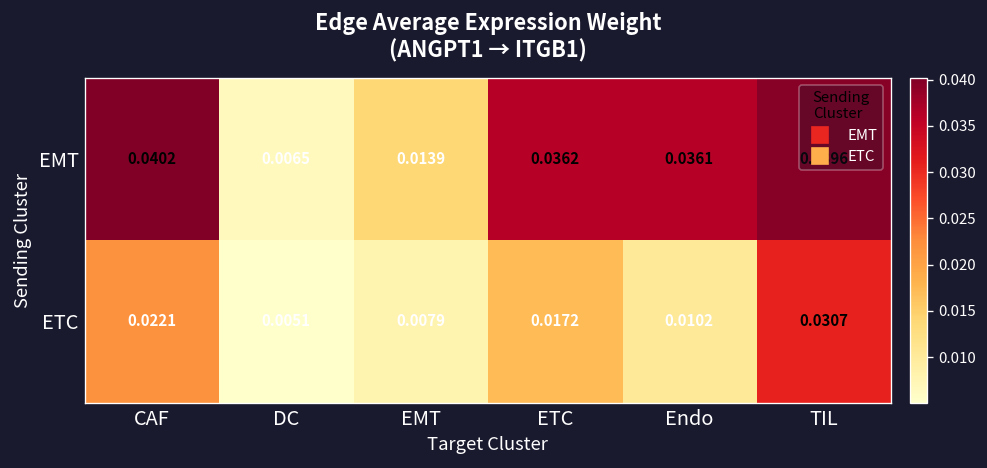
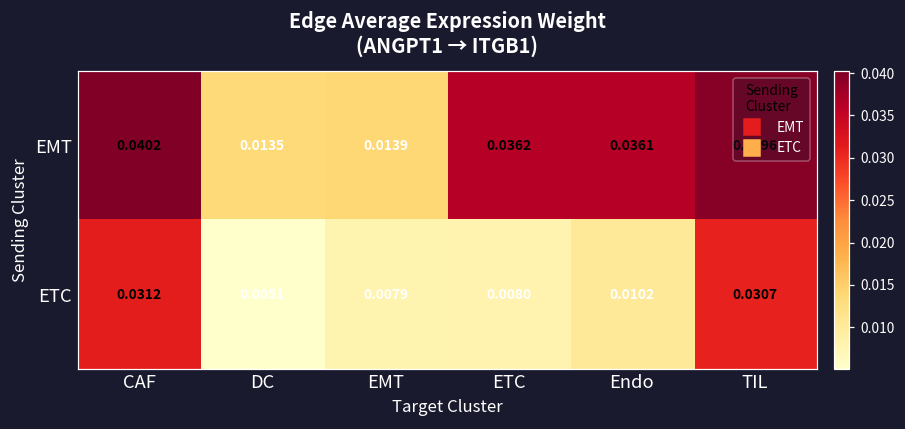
  {
    "EMT": {
      "CAF": 0.0402,
-     "DC": 0.0065,
+     "DC": 0.0135,
      "EMT": 0.0139,
      "ETC": 0.0362,
      "Endo": 0.0361
    },
    "ETC": {
-     "CAF": 0.0221,
+     "CAF": 0.0312,
      "DC": 0.0051,
      "EMT": 0.0079,
-     "ETC": 0.0172,
+     "ETC": 0.0080,
      "Endo": 0.0102,
      "TIL": 0.0307
    }
  }
